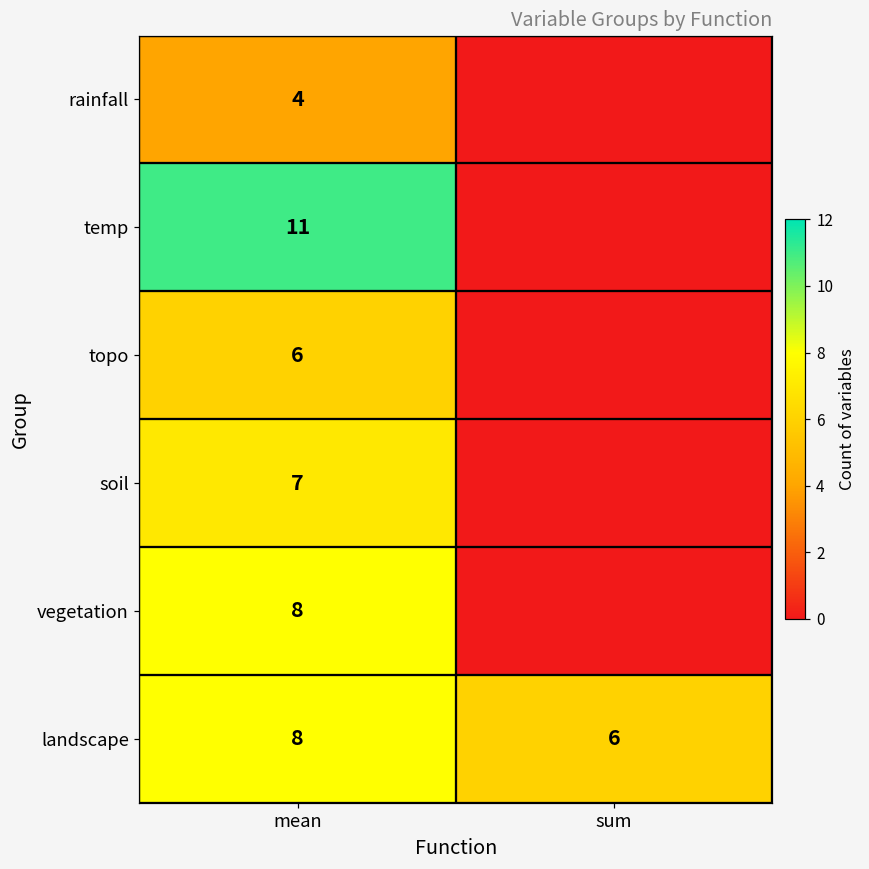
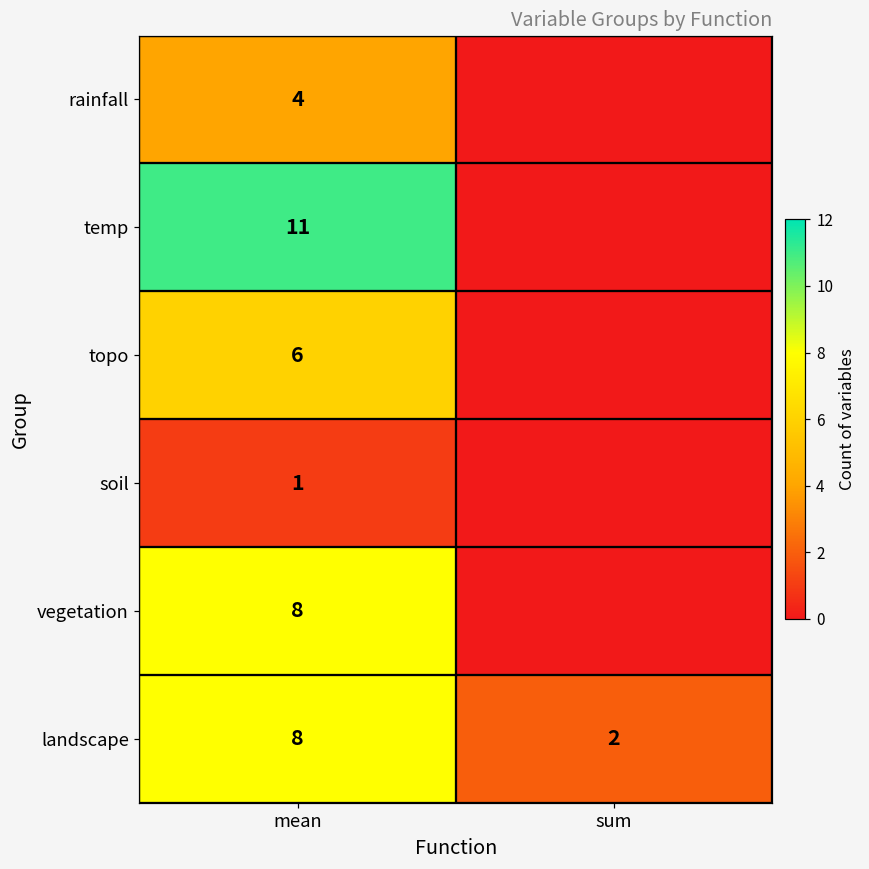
  {
    "rainfall": {
      "mean": 4
    },
    "temp": {
      "mean": 11
    },
    "topo": {
      "mean": 6
    },
    "soil": {
-     "mean": 7
+     "mean": 1
    },
    "vegetation": {
      "mean": 8
    },
    "landscape": {
      "mean": 8,
-     "sum": 6
+     "sum": 2
    }
  }
